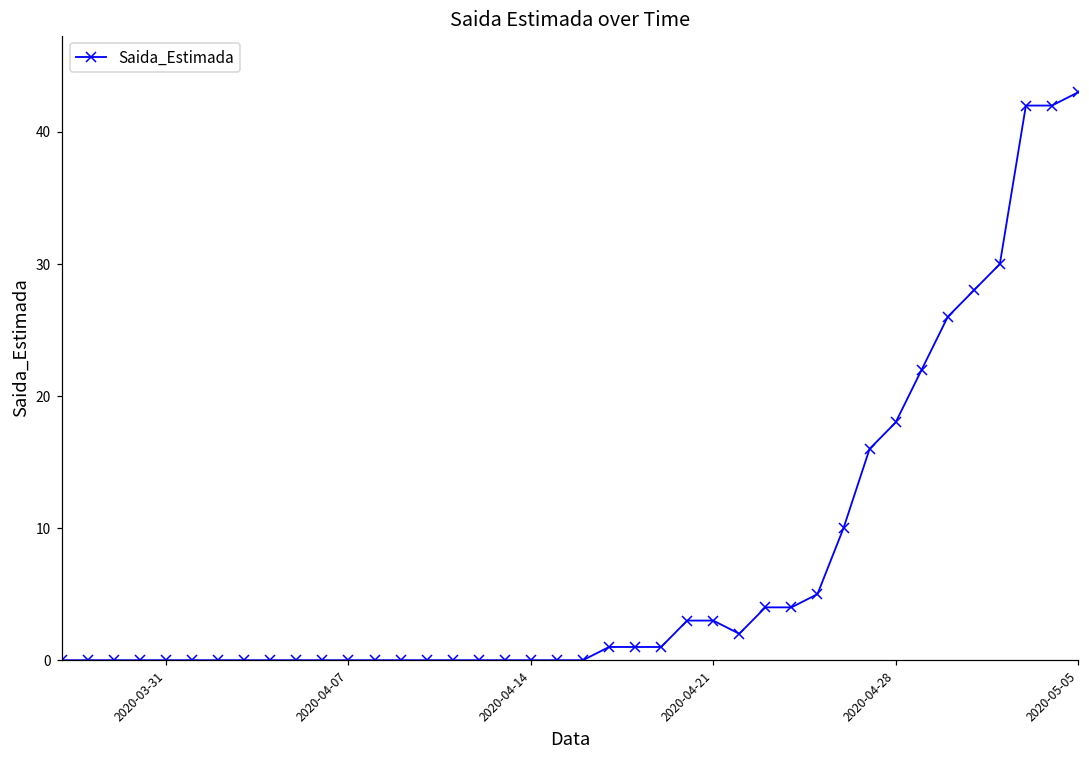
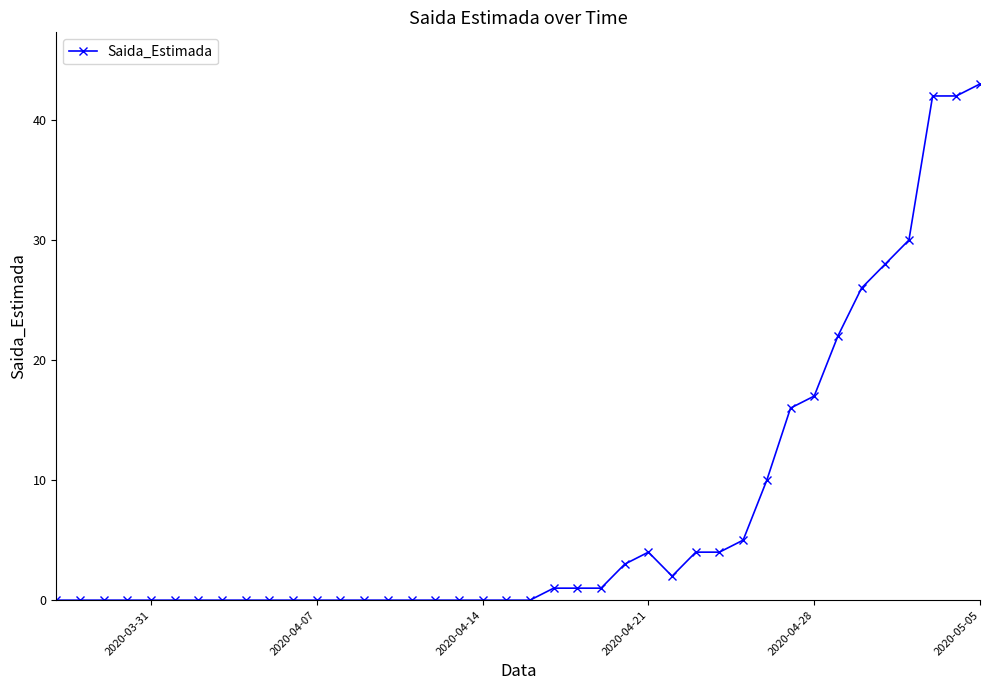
  {
    "2020-03-31": 0,
    "2020-04-07": 0,
    "2020-04-14": 0,
-   "2020-04-21": 3,
-   "2020-04-28": 18,
+   "2020-04-21": 4,
+   "2020-04-28": 17,
    "2020-05-05": 43
  }
